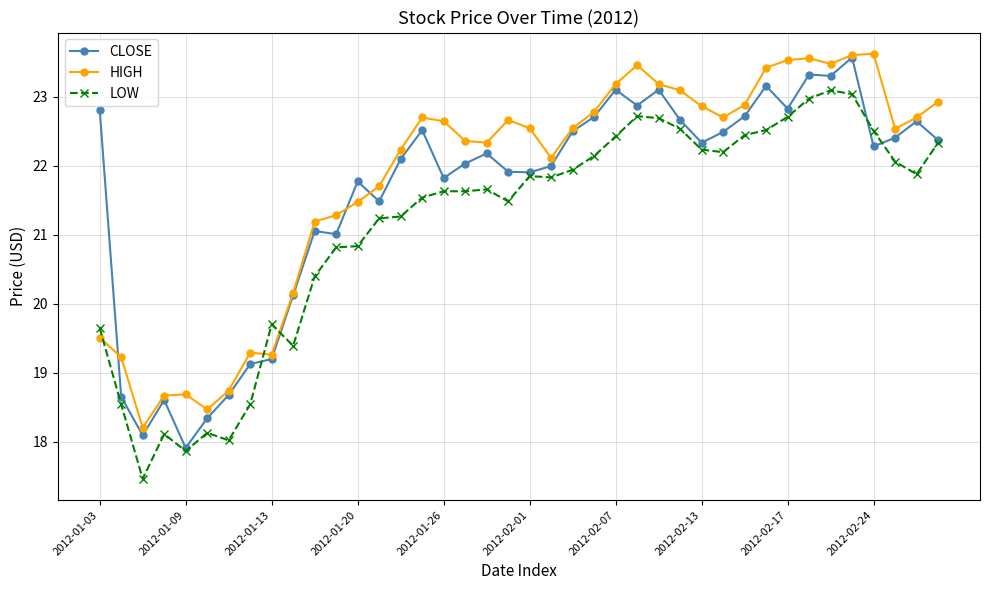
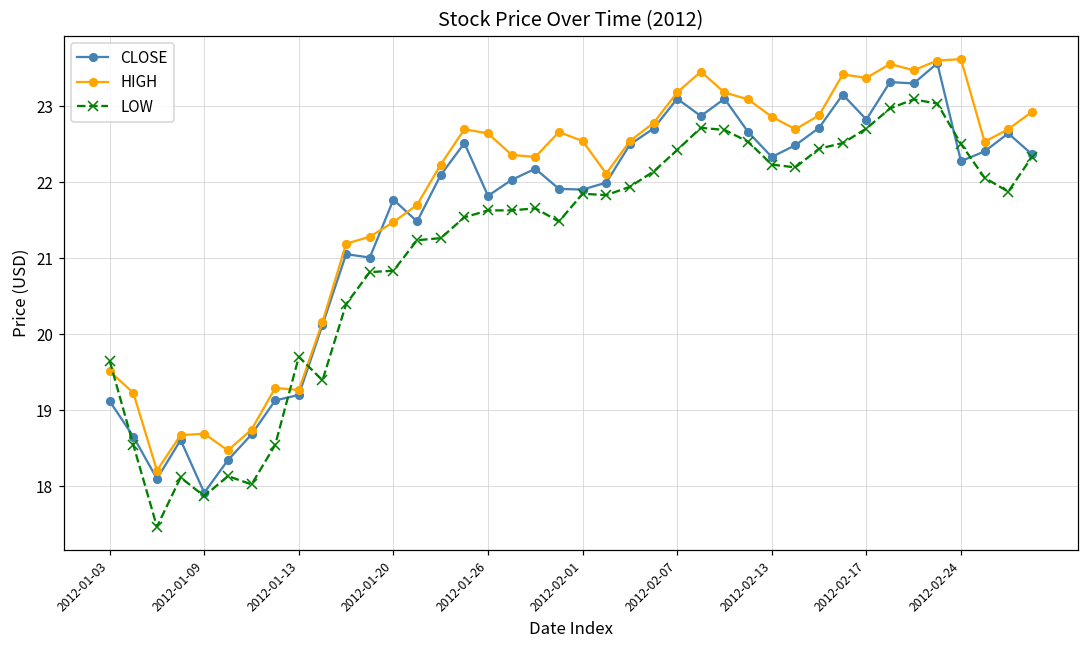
  {
    "CLOSE": {
-     "2012-01-03": 22.8,
+     "2012-01-03": 19.1,
      "2012-01-09": 17.9,
      "2012-01-13": 19.2,
      "2012-01-20": 21.8,
      "2012-01-26": 21.8,
      "2012-02-01": 21.9,
      "2012-02-07": 23.1,
      "2012-02-13": 22.3,
      "2012-02-17": 22.8,
      "2012-02-24": 22.3
    },
    "HIGH": {
      "2012-01-03": 19.5,
      "2012-01-09": 18.7,
      "2012-01-13": 19.3,
      "2012-01-20": 21.5,
      "2012-01-26": 22.6,
      "2012-02-01": 22.5,
      "2012-02-07": 23.2,
      "2012-02-13": 22.9,
-     "2012-02-17": 23.5,
+     "2012-02-17": 23.4,
      "2012-02-24": 23.6
    },
    "LOW": {
      "2012-01-03": 19.7,
      "2012-01-09": 17.9,
      "2012-01-13": 19.7,
      "2012-01-20": 20.8,
      "2012-01-26": 21.6,
      "2012-02-01": 21.9,
      "2012-02-07": 22.4,
      "2012-02-13": 22.2,
      "2012-02-17": 22.7,
      "2012-02-24": 22.5
    }
  }
